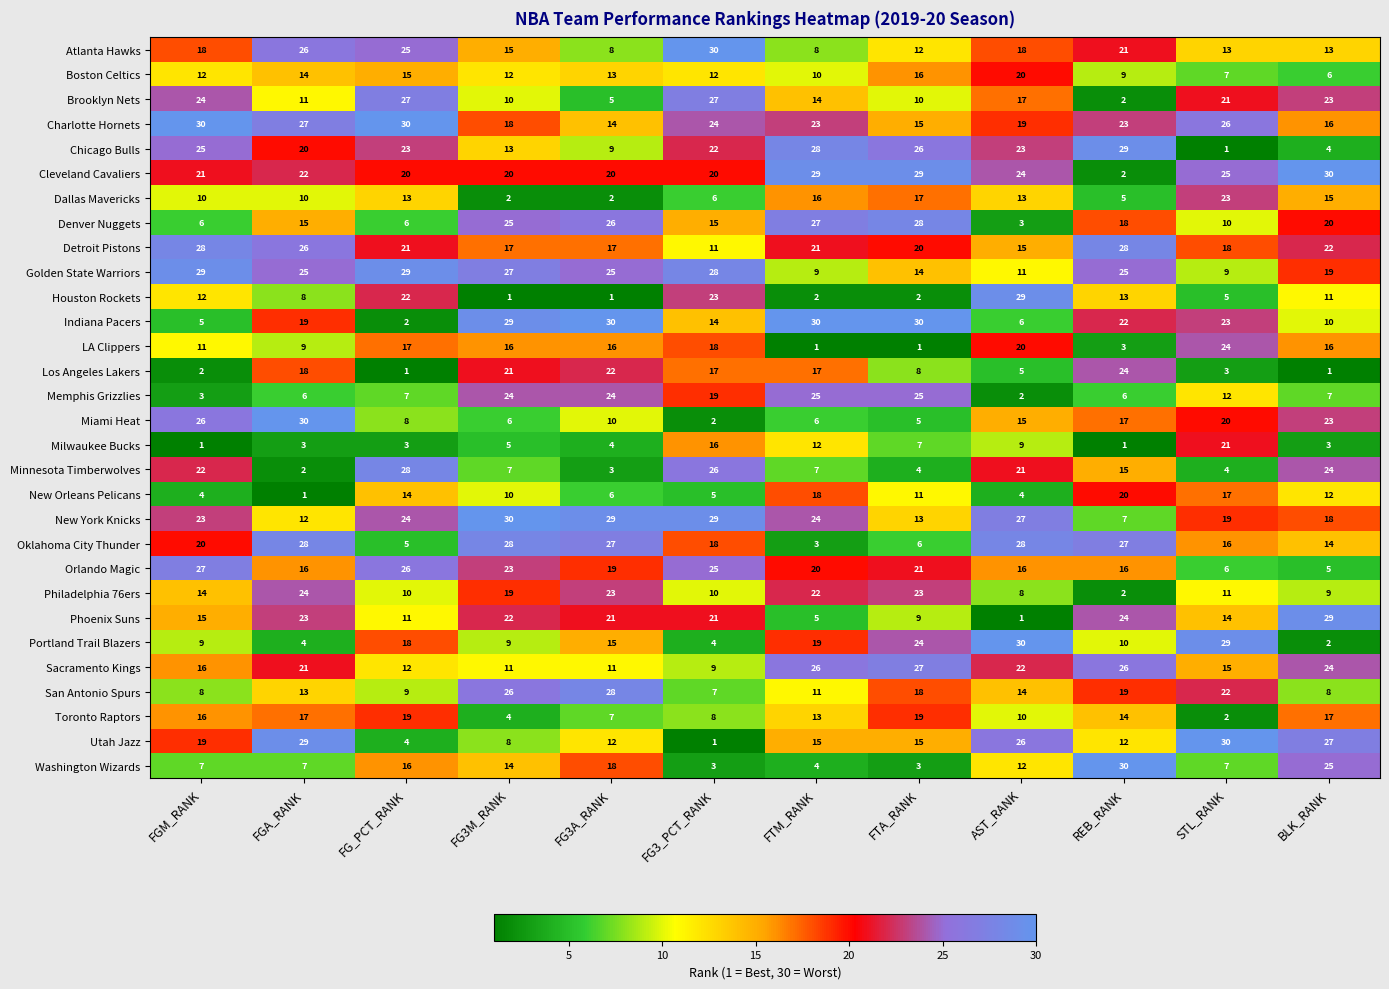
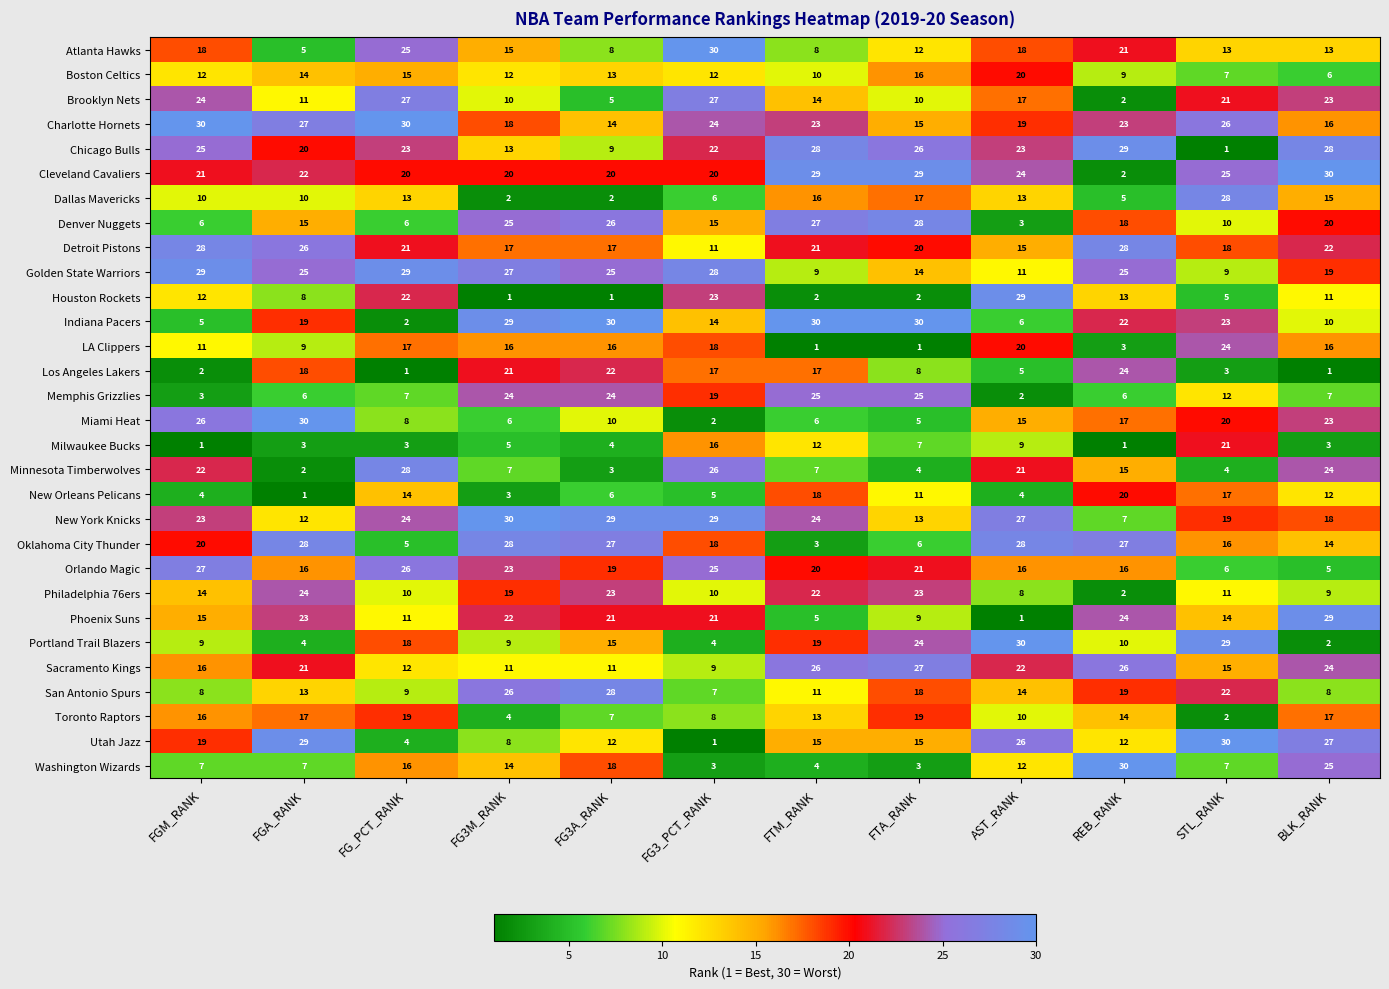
  {
    "Atlanta Hawks": {
      "FGM_RANK": 18,
-     "FGA_RANK": 26,
+     "FGA_RANK": 5,
      "FG_PCT_RANK": 25,
      "FG3M_RANK": 15,
      "FG3A_RANK": 8,
      "FG3_PCT_RANK": 30,
      "FTM_RANK": 8,
      "FTA_RANK": 12,
      "AST_RANK": 18,
      "REB_RANK": 21,
      "STL_RANK": 13,
      "BLK_RANK": 13
    },
    "Chicago Bulls": {
      "FGM_RANK": 25,
      "FGA_RANK": 20,
      "FG_PCT_RANK": 23,
      "FG3M_RANK": 13,
      "FG3A_RANK": 9,
      "FG3_PCT_RANK": 22,
      "FTM_RANK": 28,
      "FTA_RANK": 26,
      "AST_RANK": 23,
      "REB_RANK": 29,
      "STL_RANK": 1,
-     "BLK_RANK": 4
+     "BLK_RANK": 28
    },
    "Dallas Mavericks": {
      "FGM_RANK": 10,
      "FGA_RANK": 10,
      "FG_PCT_RANK": 13,
      "FG3M_RANK": 2,
      "FG3A_RANK": 2,
      "FG3_PCT_RANK": 6,
      "FTM_RANK": 16,
      "FTA_RANK": 17,
      "AST_RANK": 13,
      "REB_RANK": 5,
-     "STL_RANK": 23,
+     "STL_RANK": 28,
      "BLK_RANK": 15
    },
    "New Orleans Pelicans": {
      "FGM_RANK": 4,
      "FGA_RANK": 1,
      "FG_PCT_RANK": 14,
-     "FG3M_RANK": 10,
+     "FG3M_RANK": 3,
      "FG3A_RANK": 6,
      "FG3_PCT_RANK": 5,
      "FTM_RANK": 18,
      "FTA_RANK": 11,
      "AST_RANK": 4,
      "REB_RANK": 20,
      "STL_RANK": 17,
      "BLK_RANK": 12
    }
  }
